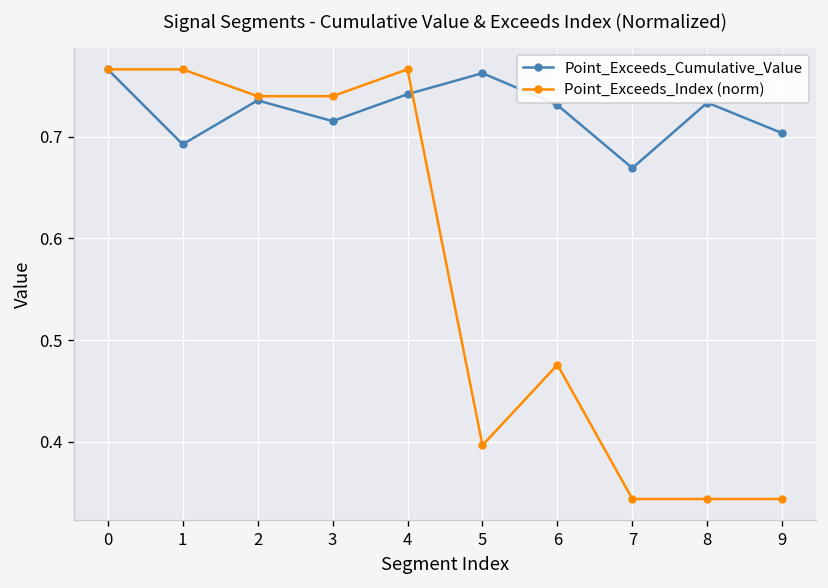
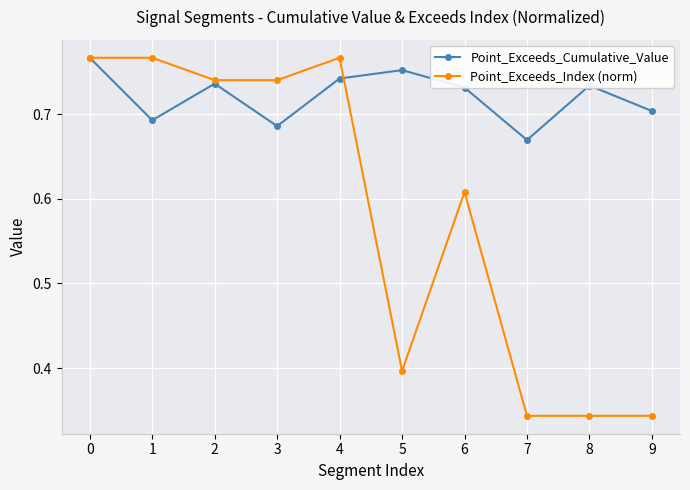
  {
    "Point_Exceeds_Cumulative_Value": {
      "1": 0.69,
      "2": 0.74,
-     "3": 0.72,
+     "3": 0.69,
      "4": 0.74,
-     "5": 0.76,
+     "5": 0.75,
      "7": 0.67,
      "9": 0.70
    },
    "Point_Exceeds_Index (norm)": {
      "1": 0.77,
      "2": 0.74,
      "3": 0.74,
      "4": 0.77,
      "5": 0.40,
-     "6": 0.48,
+     "6": 0.61,
      "7": 0.34,
      "8": 0.34,
      "9": 0.34
    }
  }
